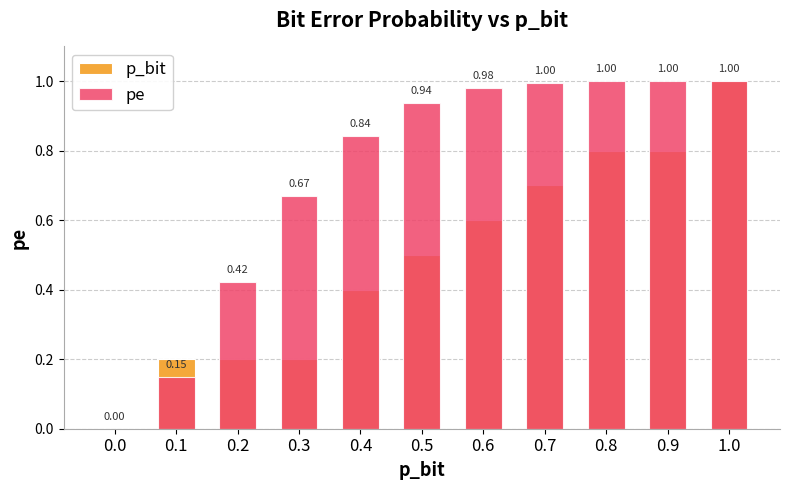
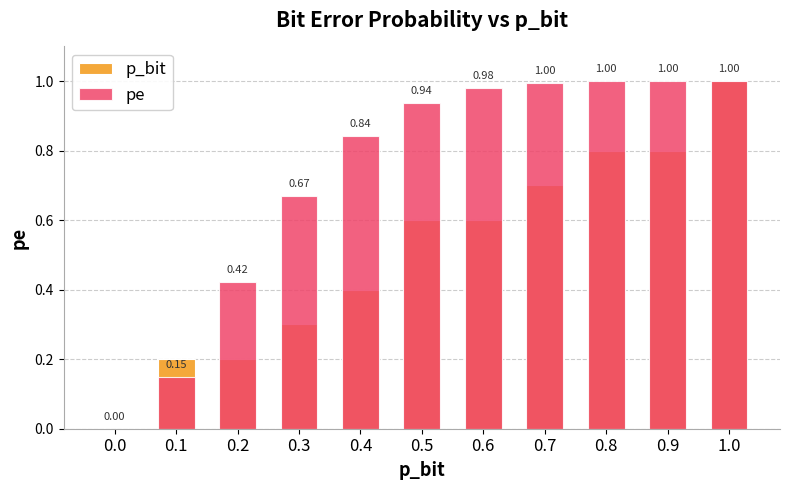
  {
    "p_bit": {
-     "0.3": 0.2,
-     "0.5": 0.5
+     "0.3": 0.3,
+     "0.5": 0.6
    },
    "pe": {
      "0.0": 0.00,
      "0.2": 0.42,
      "0.3": 0.67,
      "0.4": 0.84,
      "0.5": 0.94,
      "0.6": 0.98,
      "0.7": 1.00,
      "0.8": 1.00,
      "0.9": 1.00,
      "1.0": 1.00
    }
  }
